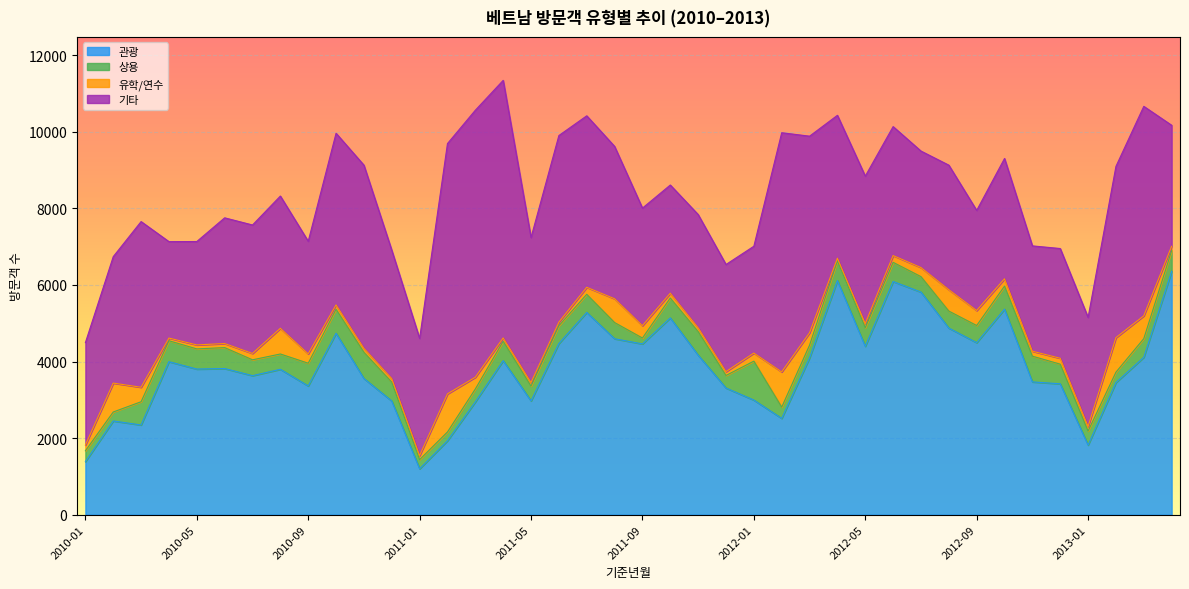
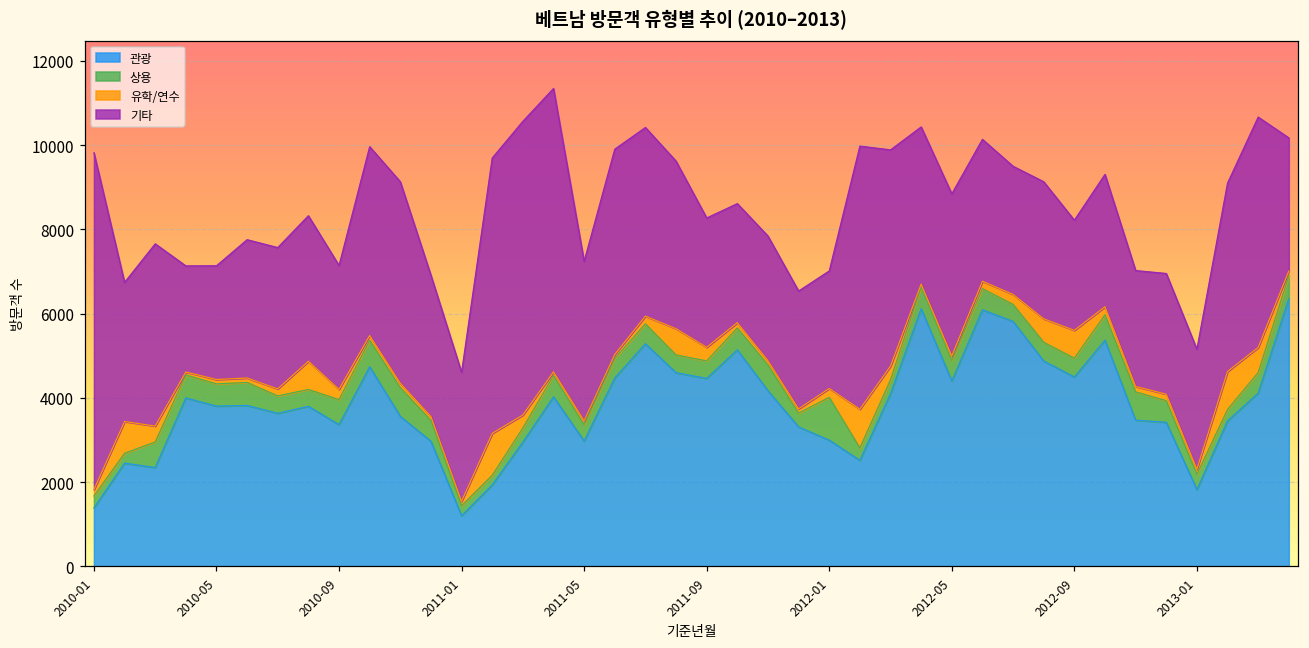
  {
    "관광": {
      "2010-01": 1400,
      "2010-05": 3800,
      "2010-09": 3400,
      "2011-01": 1200,
      "2011-05": 3000,
      "2011-09": 4500,
      "2012-01": 3000,
      "2012-05": 4400,
      "2012-09": 4500,
      "2013-01": 1800
    },
    "상용": {
      "2010-01": 300,
      "2010-05": 500,
      "2010-09": 600,
      "2011-01": 200,
      "2011-05": 400,
-     "2011-09": 200,
+     "2011-09": 400,
      "2012-01": 1000,
      "2012-05": 500,
      "2012-09": 400,
      "2013-01": 400
    },
    "유학/연수": {
      "2010-01": 200,
      "2010-05": 100,
      "2010-09": 200,
      "2011-01": 100,
      "2011-05": 100,
      "2011-09": 300,
      "2012-01": 200,
      "2012-05": 100,
-     "2012-09": 400,
+     "2012-09": 700,
      "2013-01": 100
    },
    "기타": {
-     "2010-01": 2700,
+     "2010-01": 8000,
      "2010-05": 2700,
      "2010-09": 2900,
      "2011-01": 3100,
      "2011-05": 3800,
      "2011-09": 3100,
      "2012-01": 2800,
      "2012-05": 3900,
      "2012-09": 2600,
      "2013-01": 2800
    }
  }
